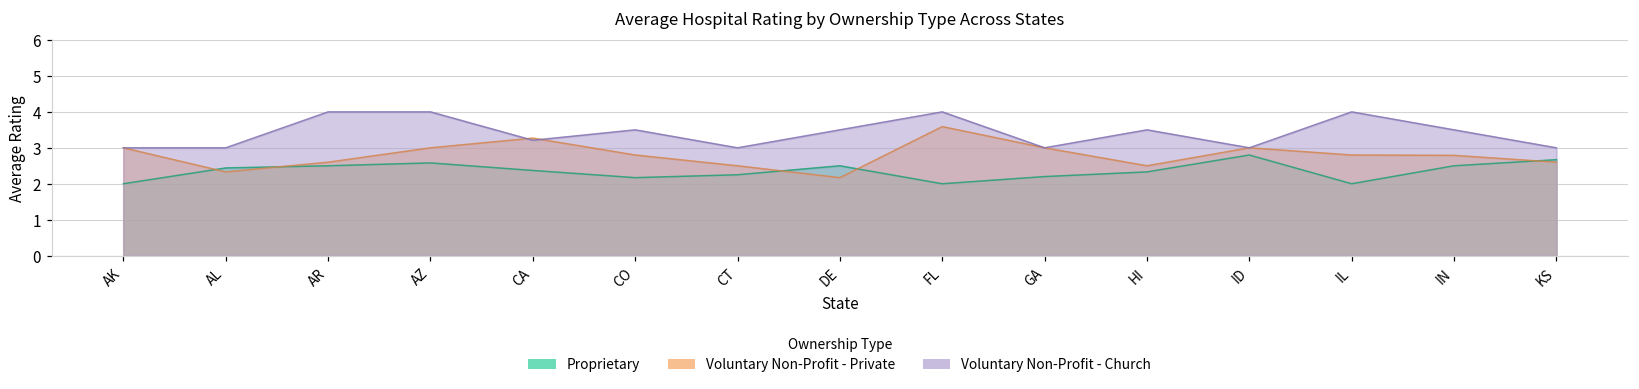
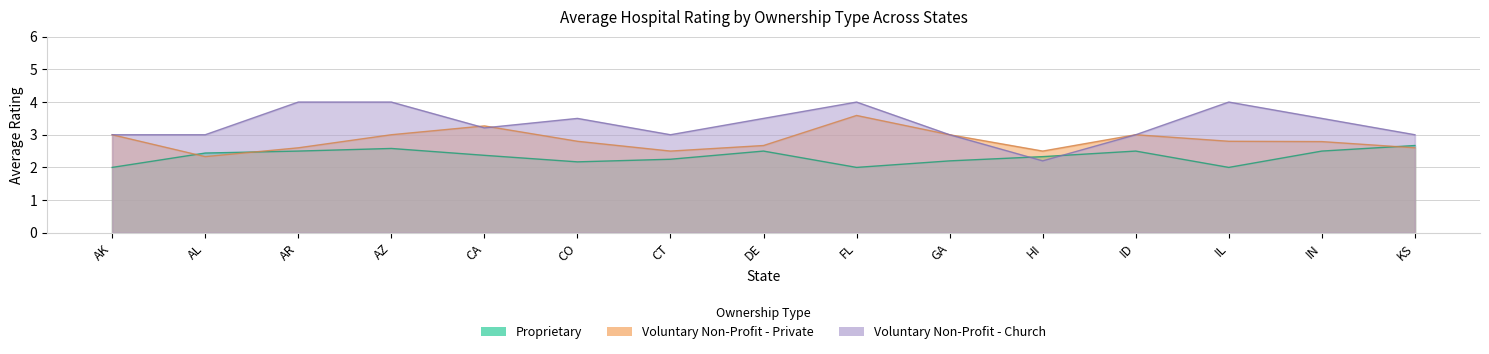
  {
    "Proprietary": {
      "AK": 2.0,
      "AL": 2.4,
      "AR": 2.5,
      "AZ": 2.6,
      "CA": 2.4,
      "CO": 2.2,
      "CT": 2.3,
      "DE": 2.5,
      "FL": 2.0,
      "GA": 2.2,
      "HI": 2.3,
-     "ID": 2.8,
+     "ID": 2.5,
      "IL": 2.0,
      "IN": 2.5
    },
    "Voluntary Non-Profit - Private": {
      "AL": 2.3,
      "AR": 2.6,
      "AZ": 3.0,
      "CO": 2.8,
      "CT": 2.5,
-     "DE": 2.2,
+     "DE": 2.7,
      "FL": 3.6,
      "HI": 2.5,
      "IL": 2.8,
      "IN": 2.8
    },
    "Voluntary Non-Profit - Church": {
      "AL": 3.0,
      "AR": 4.0,
      "AZ": 4.0,
      "CO": 3.5,
      "CT": 3.0,
      "DE": 3.5,
      "FL": 4.0,
-     "HI": 3.5,
+     "HI": 2.2,
      "IL": 4.0,
      "IN": 3.5,
      "KS": 3.0
    }
  }
